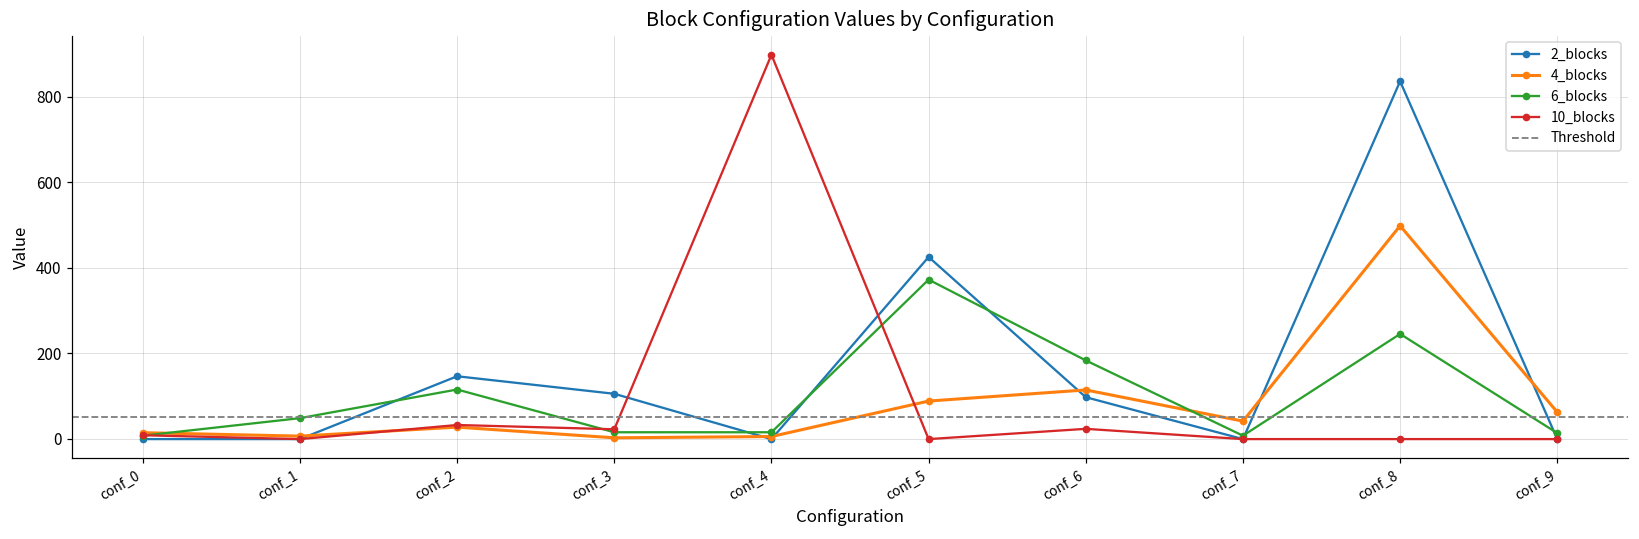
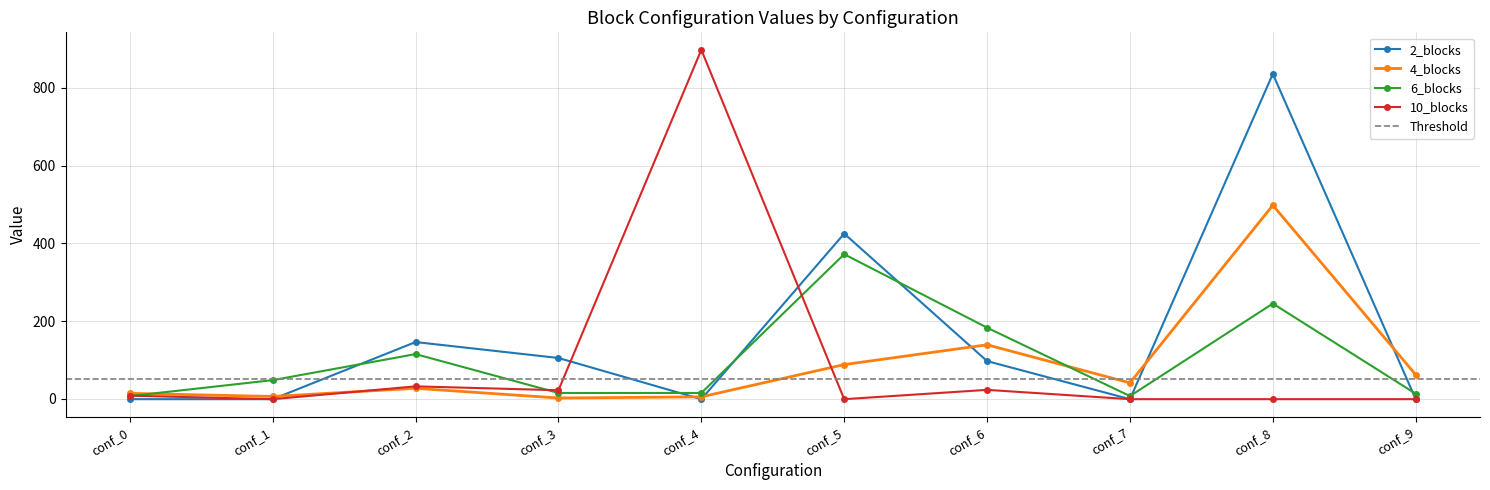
  {
    "2_blocks": {
      "conf_0": 0,
      "conf_2": 150,
      "conf_3": 110,
      "conf_5": 430,
      "conf_6": 100,
      "conf_8": 840
    },
    "4_blocks": {
      "conf_1": 10,
      "conf_3": 0,
      "conf_5": 90,
-     "conf_6": 110,
+     "conf_6": 140,
      "conf_7": 40,
      "conf_8": 500,
      "conf_9": 60
    },
    "6_blocks": {
      "conf_1": 50,
      "conf_2": 120,
      "conf_3": 20,
      "conf_4": 20,
      "conf_5": 370,
      "conf_6": 180,
      "conf_7": 10,
      "conf_8": 250,
      "conf_9": 10
    },
    "10_blocks": {
      "conf_3": 20,
      "conf_4": 900,
      "conf_5": 0,
      "conf_6": 20,
      "conf_8": 0
    }
  }
